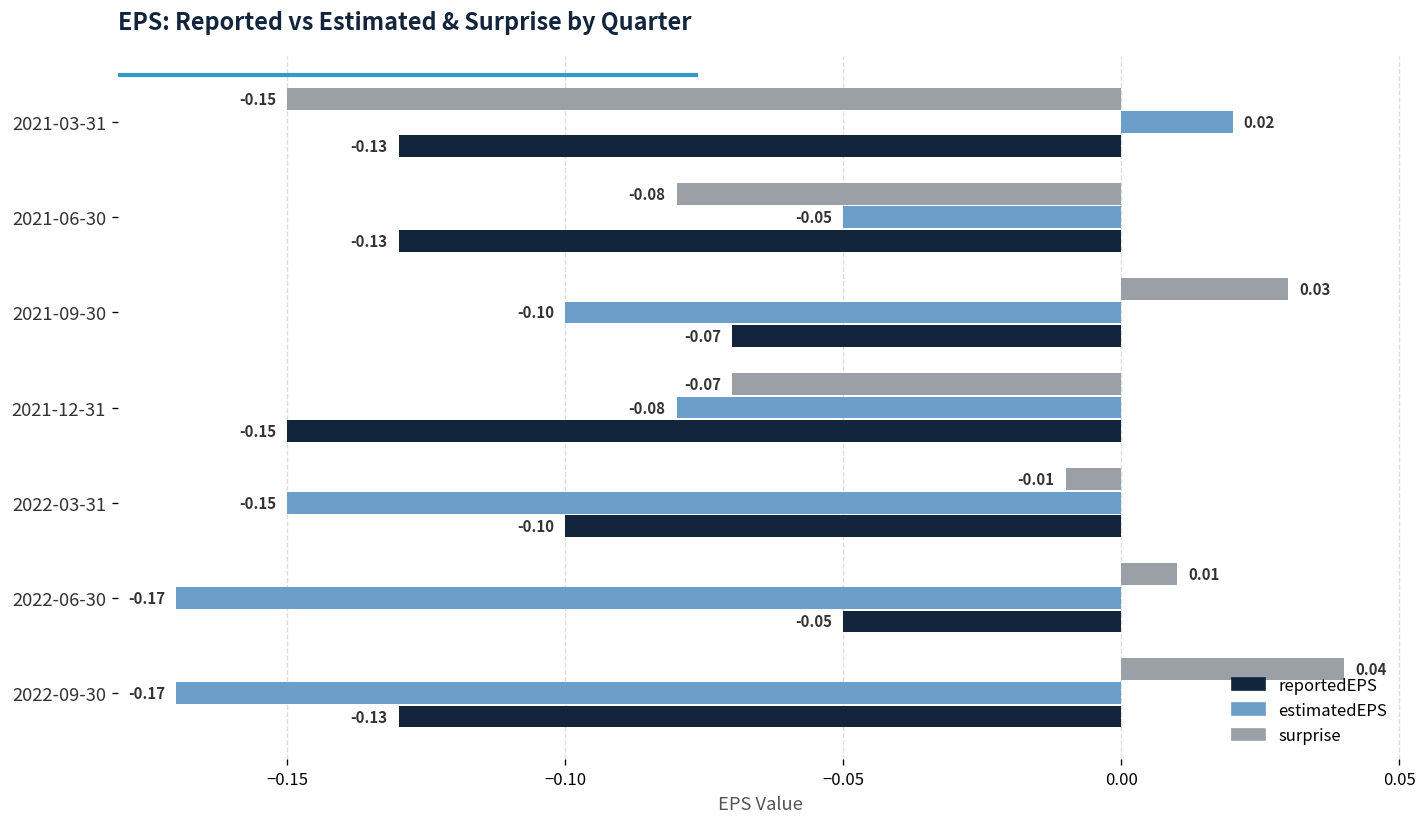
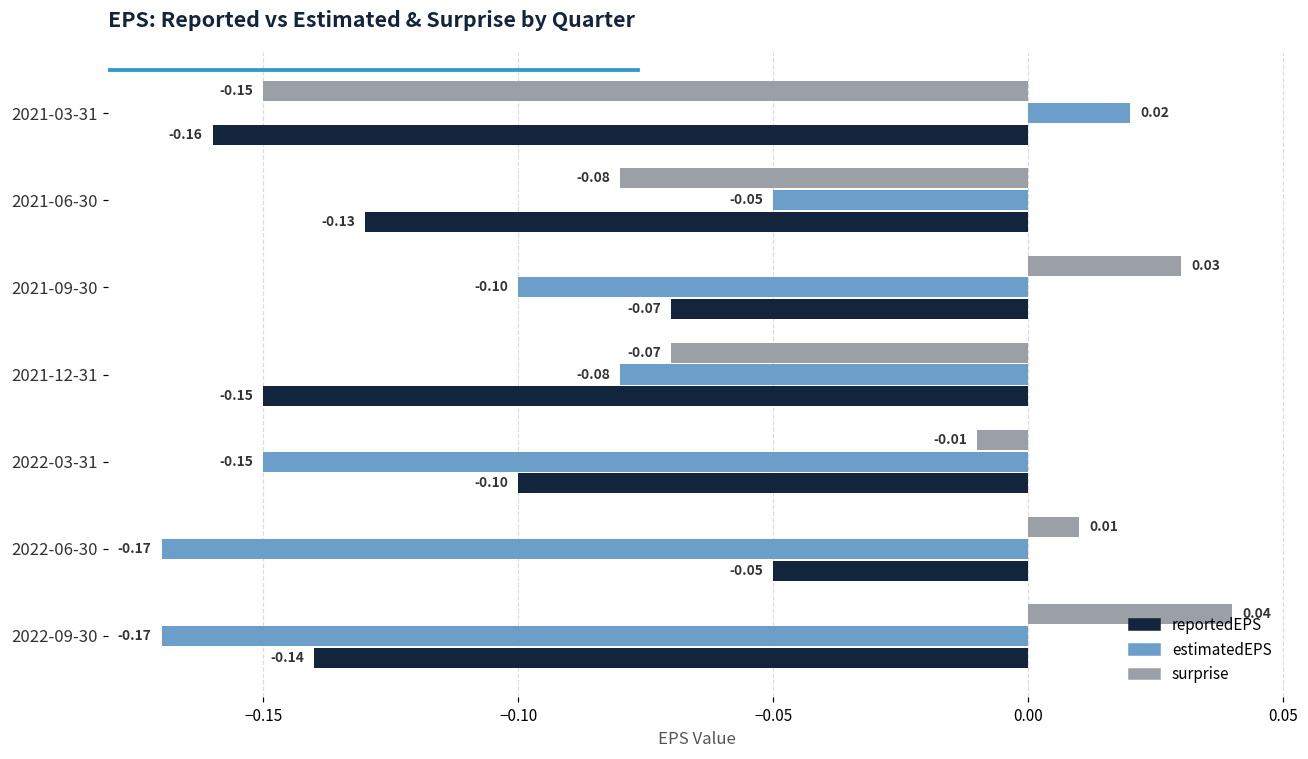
  {
    "reportedEPS": {
-     "2021-03-31": -0.13,
+     "2021-03-31": -0.16,
      "2021-06-30": -0.13,
      "2021-09-30": -0.07,
      "2021-12-31": -0.15,
      "2022-03-31": -0.10,
      "2022-06-30": -0.05,
-     "2022-09-30": -0.13
+     "2022-09-30": -0.14
    }
  }
